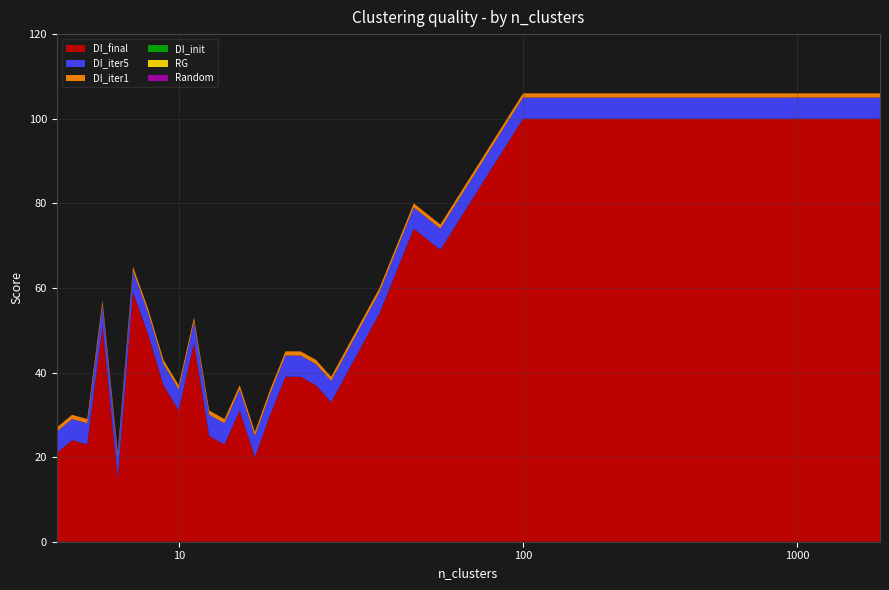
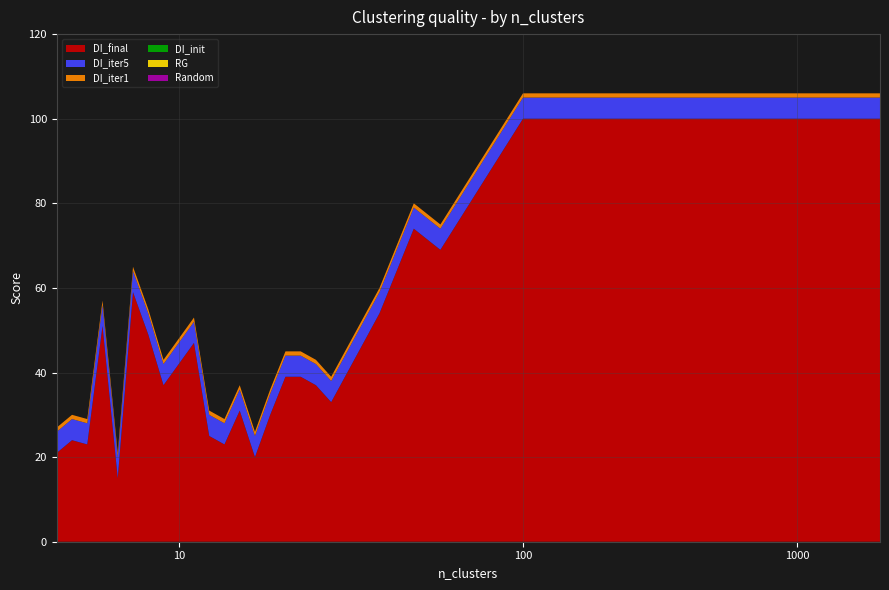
  {
    "DI_final": {
-     "10": 31,
+     "10": 42,
      "100": 100,
      "1000": 100
    },
    "DI_iter5": {
      "10": 5,
      "100": 5,
      "1000": 5
    }
  }
